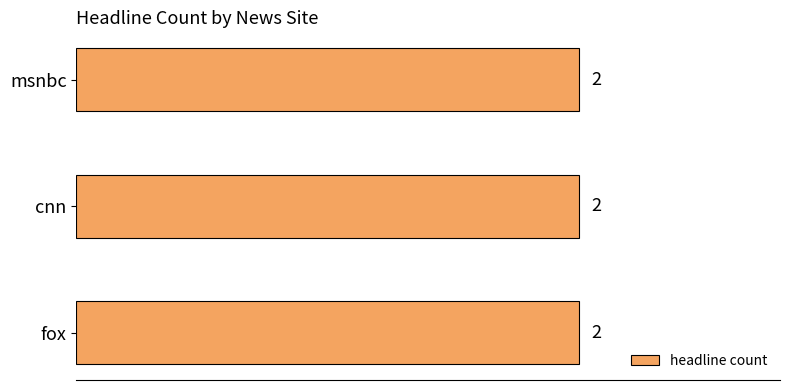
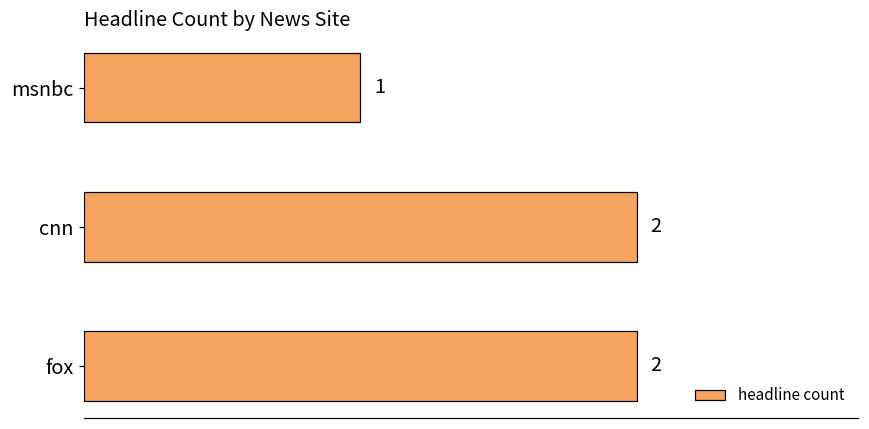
  {
-   "msnbc": 2,
+   "msnbc": 1,
    "cnn": 2,
    "fox": 2
  }
